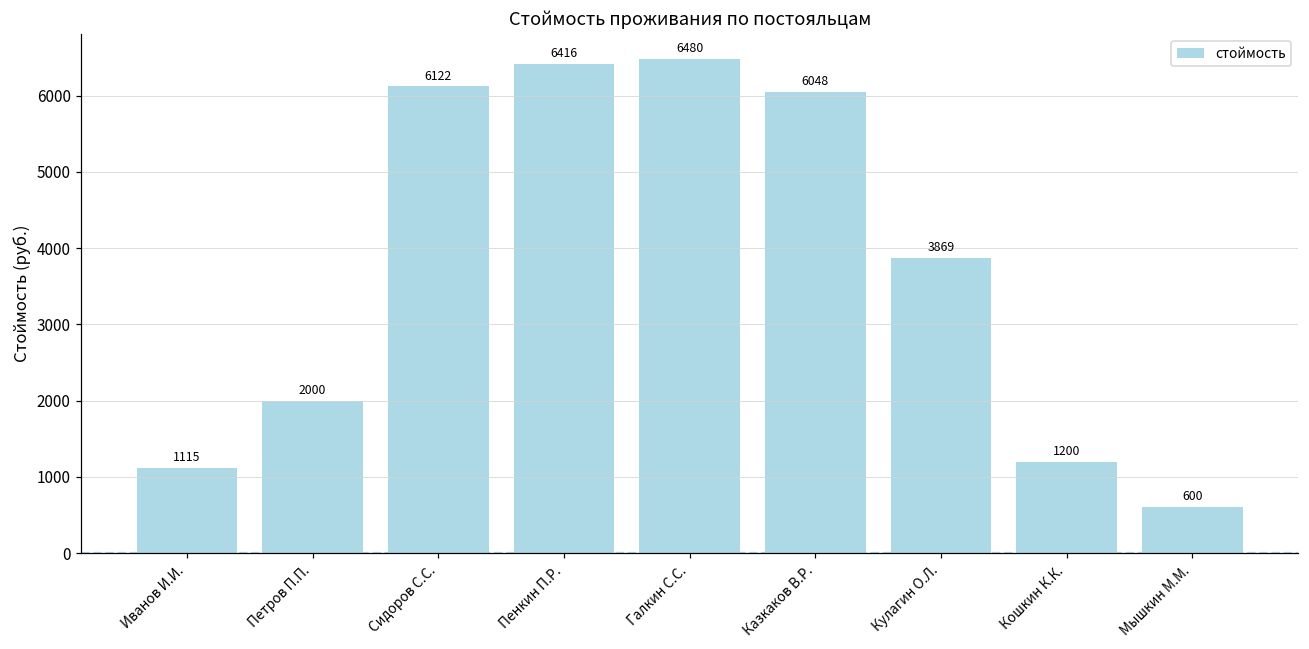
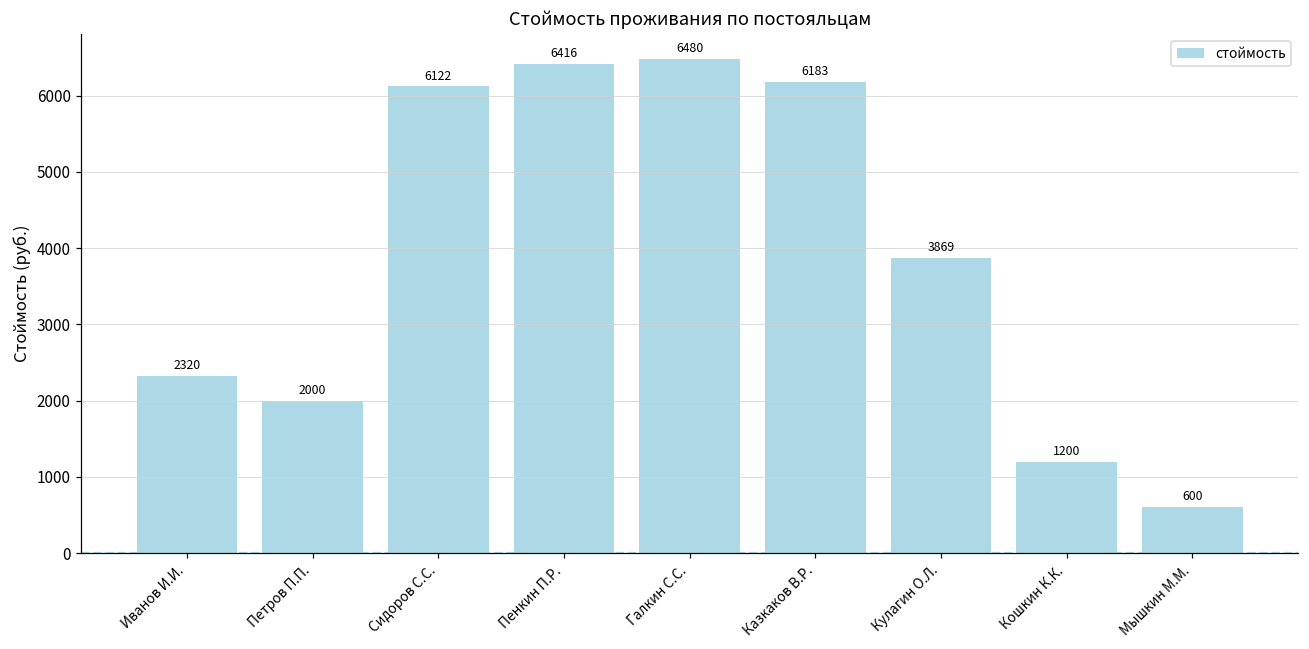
  {
-   "Иванов И.И.": 1115,
+   "Иванов И.И.": 2320,
    "Петров П.П.": 2000,
    "Сидоров С.С.": 6122,
    "Пенкин П.Р.": 6416,
    "Галкин С.С.": 6480,
-   "Казкаков В.Р.": 6048,
+   "Казкаков В.Р.": 6183,
    "Кулагин О.Л.": 3869,
    "Кошкин К.К.": 1200,
    "Мышкин М.М.": 600
  }
